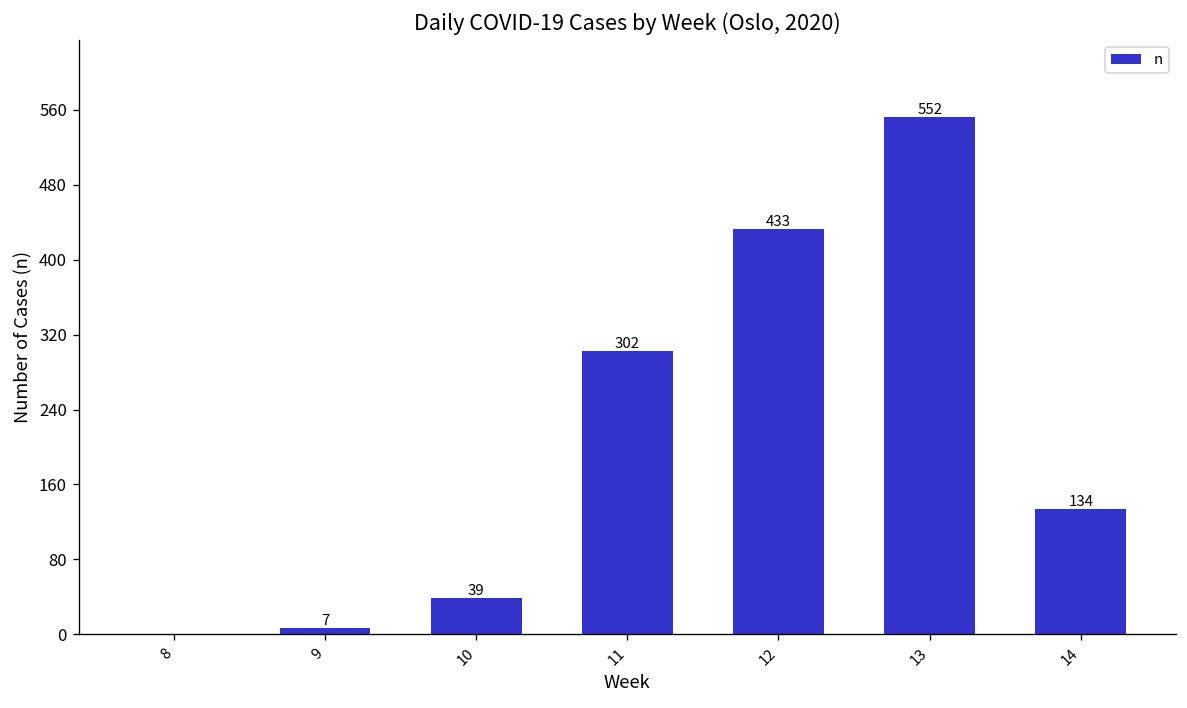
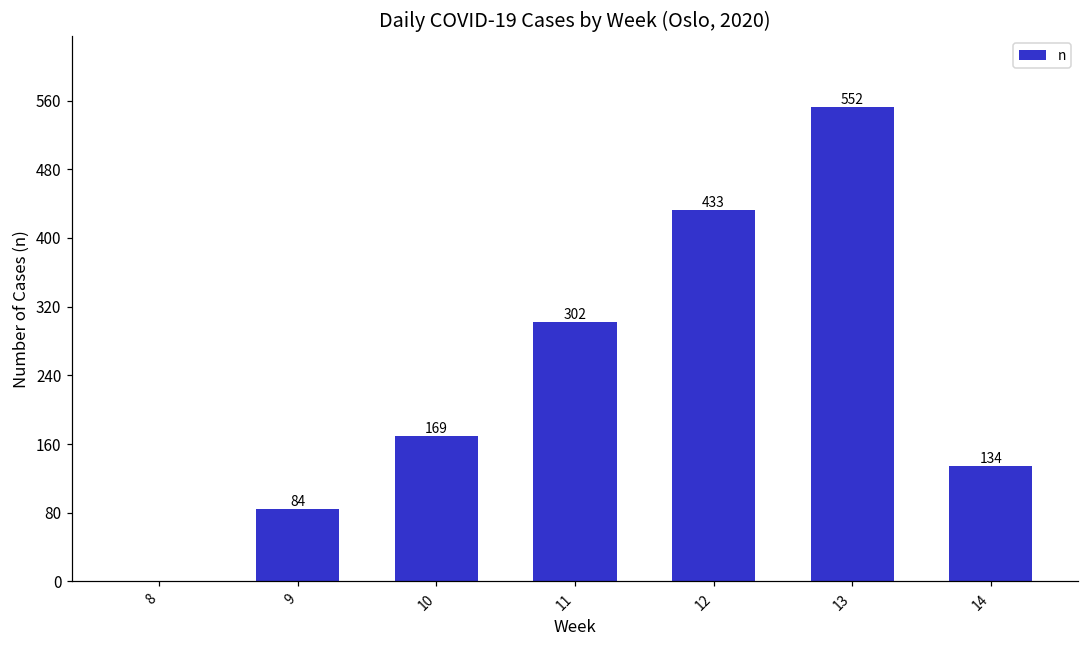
  {
-   "9": 7,
-   "10": 39,
+   "9": 84,
+   "10": 169,
    "11": 302,
    "12": 433,
    "13": 552,
    "14": 134
  }
